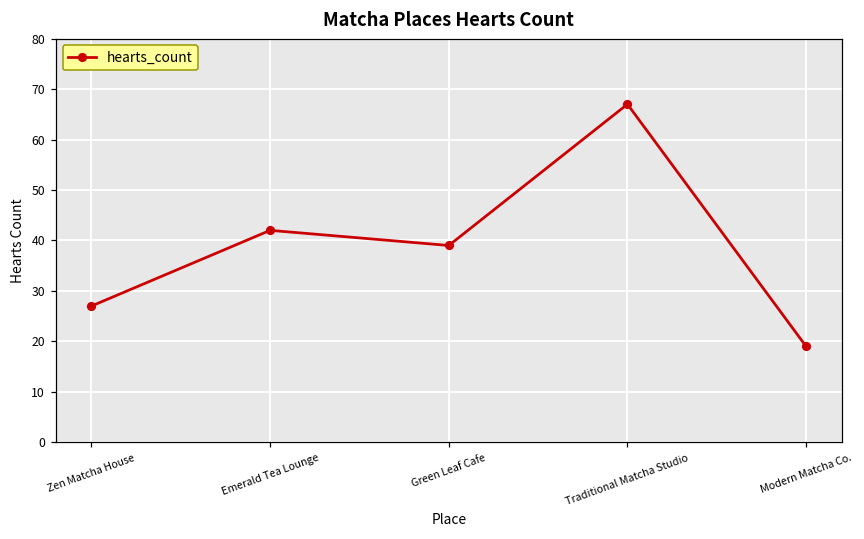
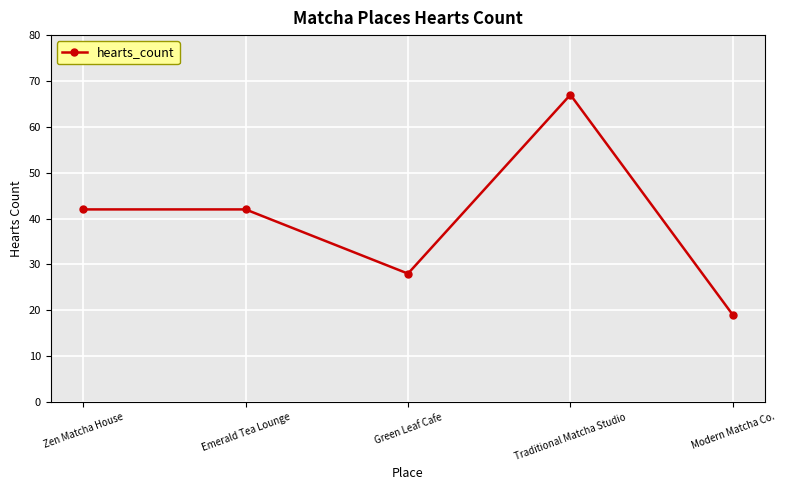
  {
-   "Zen Matcha House": 27,
+   "Zen Matcha House": 42,
    "Emerald Tea Lounge": 42,
-   "Green Leaf Cafe": 39,
+   "Green Leaf Cafe": 28,
    "Traditional Matcha Studio": 67,
    "Modern Matcha Co.": 19
  }
